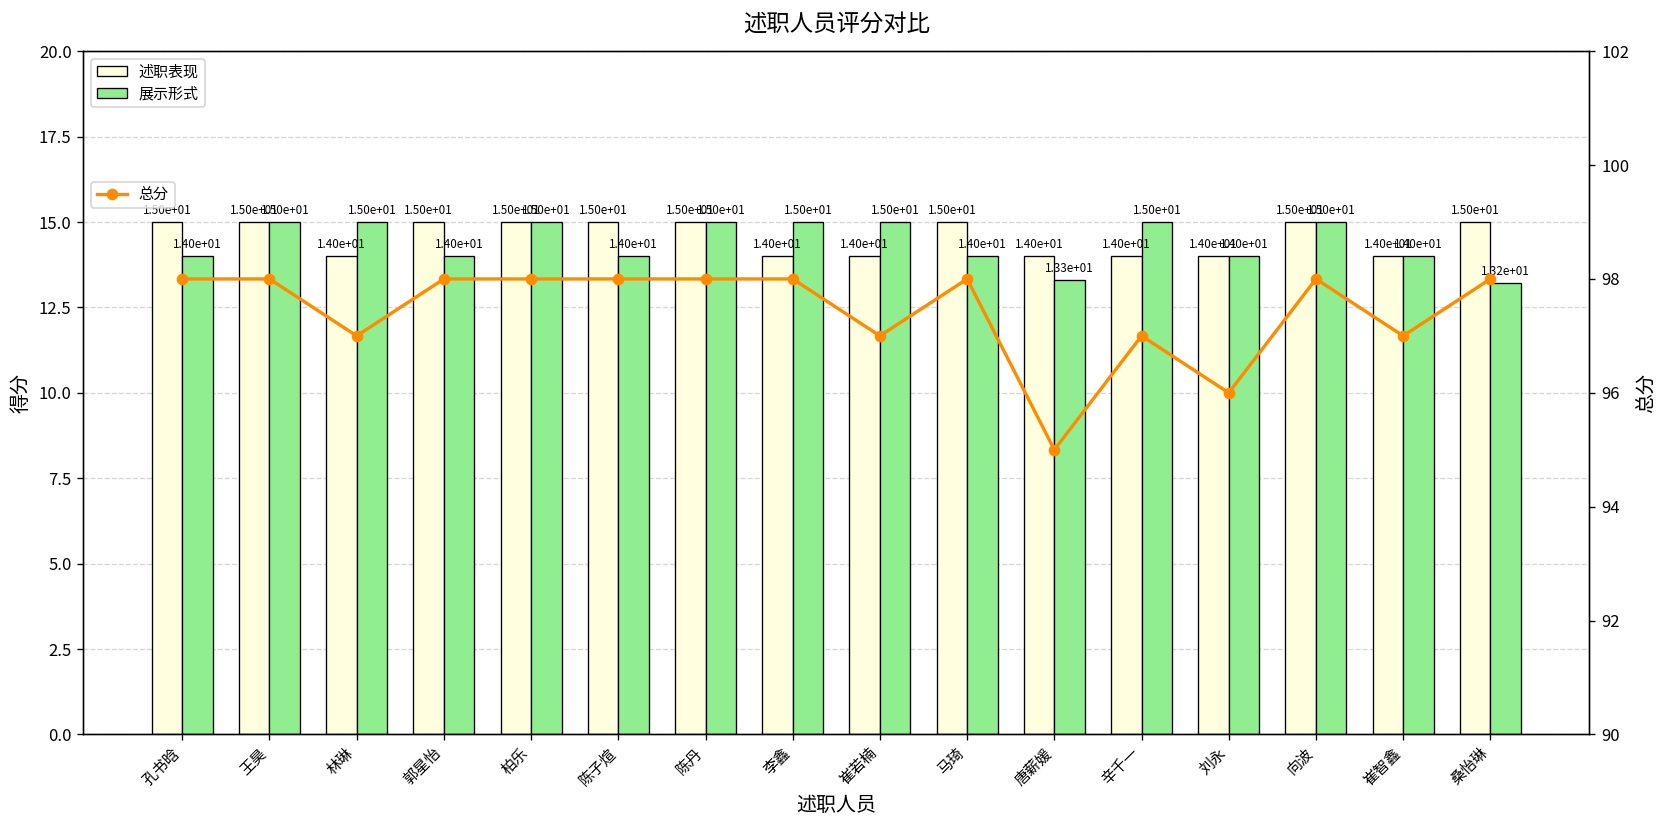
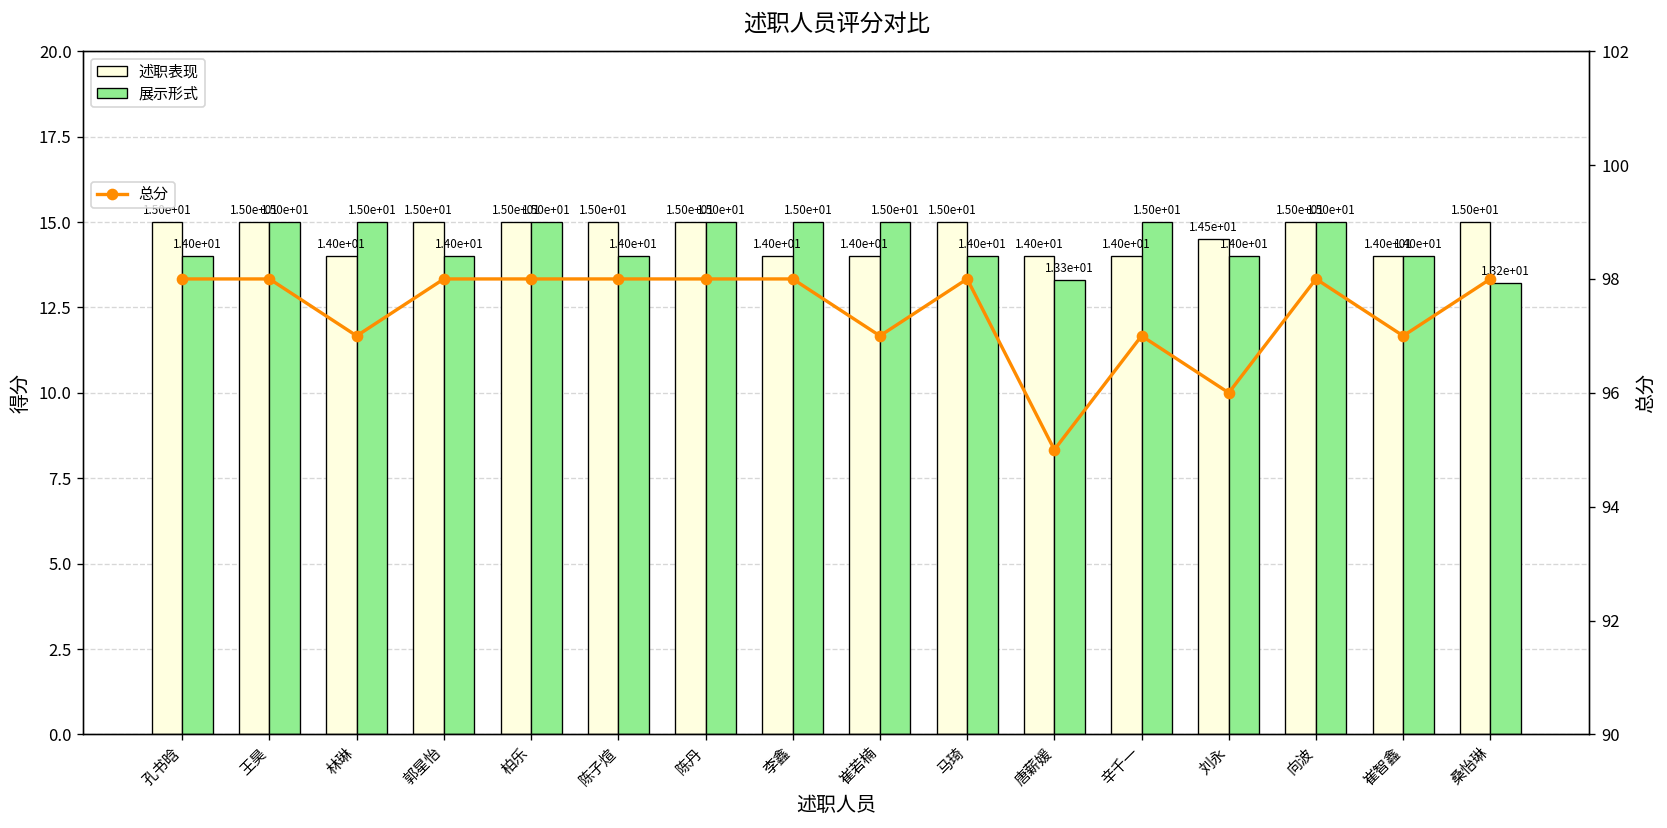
  {
    "述职表现": {
      "林琳": "1.40e+01",
      "郭星怡": "1.50e+01",
      "陈子煊": "1.50e+01",
      "李鑫": "1.40e+01",
      "崔若楠": "1.40e+01",
      "马琦": "1.50e+01",
      "唐薪媛": "1.40e+01",
      "辛千一": "1.40e+01",
-     "刘永": "1.40e+01",
+     "刘永": "1.45e+01",
      "桑怡琳": "1.50e+01"
    },
    "展示形式": {
      "孔书晗": "1.40e+01",
      "林琳": "1.50e+01",
      "郭星怡": "1.40e+01",
      "陈子煊": "1.40e+01",
      "李鑫": "1.50e+01",
      "崔若楠": "1.50e+01",
      "马琦": "1.40e+01",
      "唐薪媛": "1.33e+01",
      "辛千一": "1.50e+01",
      "刘永": "1.40e+01"
    }
  }
